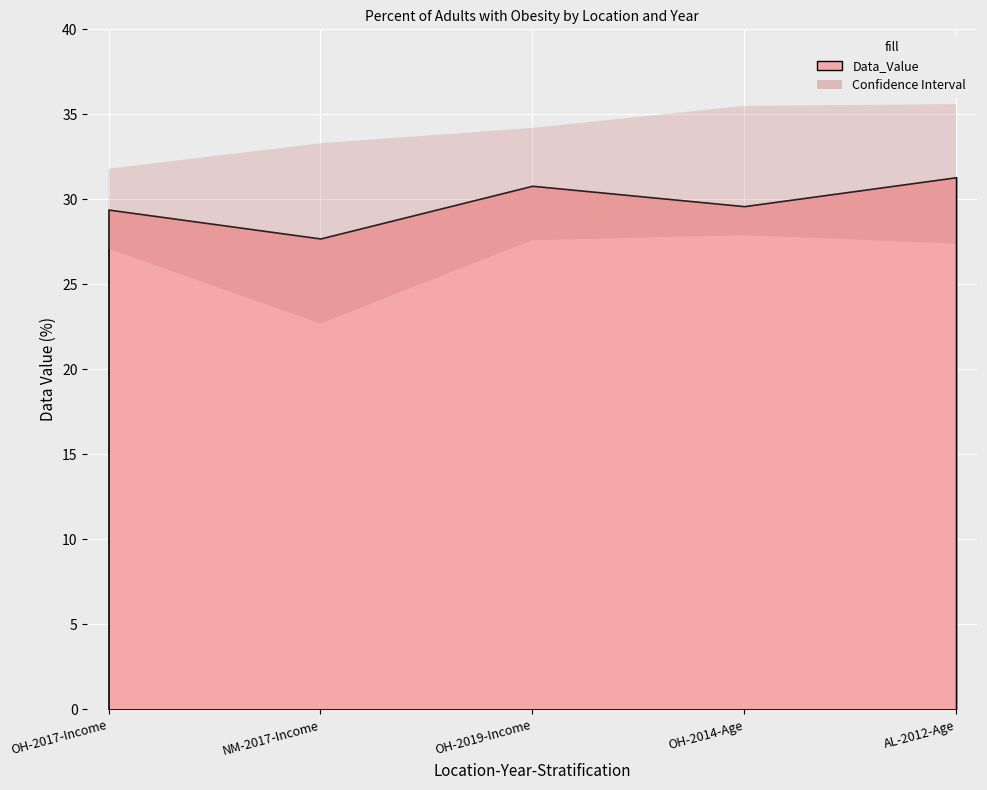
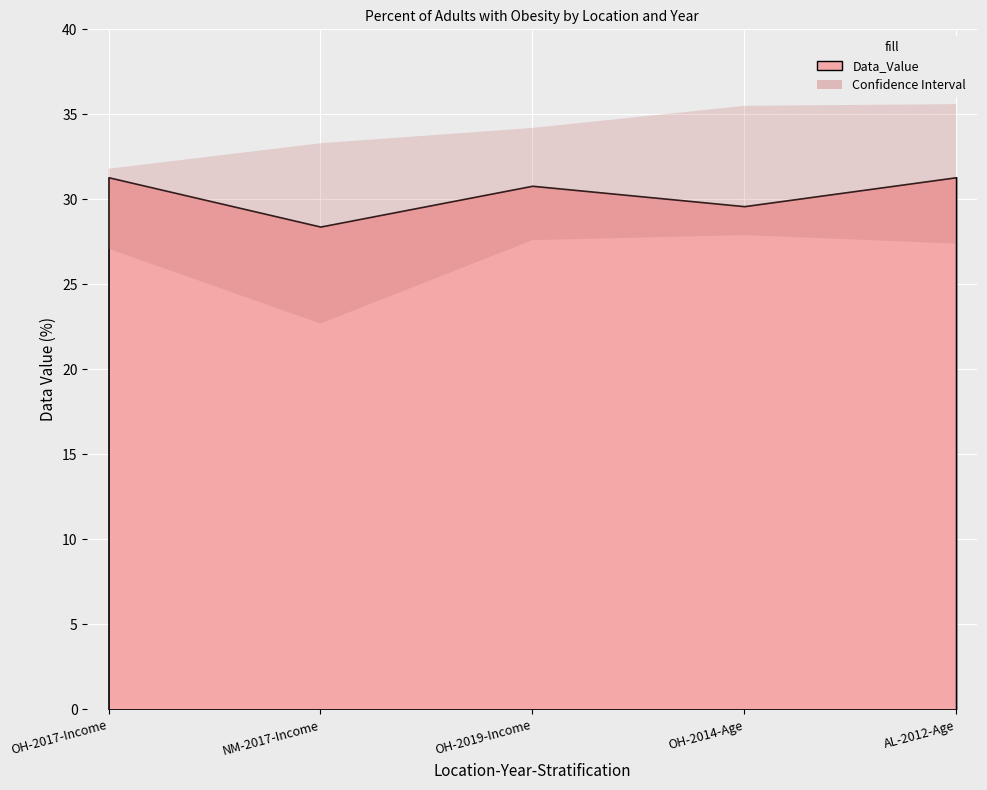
  {
    "Data_Value": {
-     "OH-2017-Income": 29.4,
-     "NM-2017-Income": 27.7,
+     "OH-2017-Income": 31.3,
+     "NM-2017-Income": 28.4,
      "OH-2019-Income": 30.8,
      "OH-2014-Age": 29.6,
      "AL-2012-Age": 31.3
    }
  }
